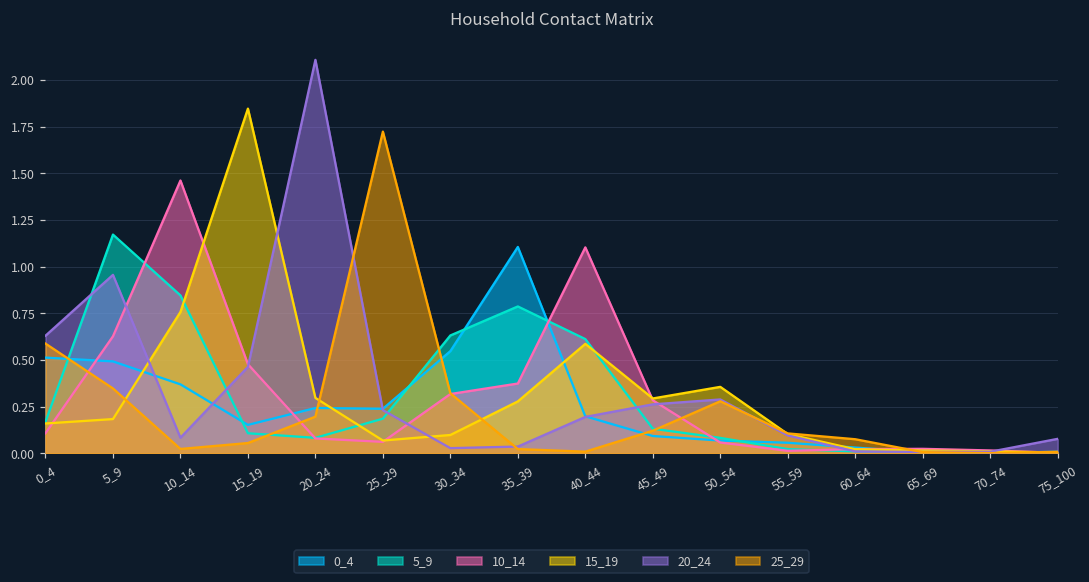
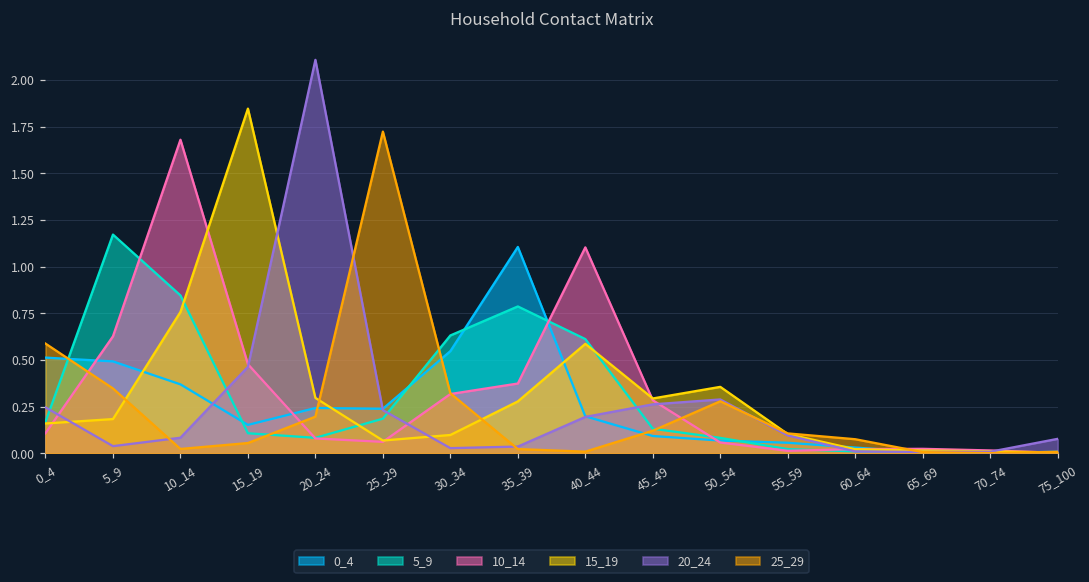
  {
    "10_14": {
      "0_4": 0.11,
      "5_9": 0.63,
-     "10_14": 1.46,
+     "10_14": 1.68,
      "35_39": 0.37,
      "40_44": 1.10
    },
    "20_24": {
-     "0_4": 0.63,
-     "5_9": 0.96,
+     "0_4": 0.25,
+     "5_9": 0.04,
      "10_14": 0.08,
      "20_24": 2.11,
      "30_34": 0.03,
      "45_49": 0.26,
      "75_100": 0.08
    }
  }
